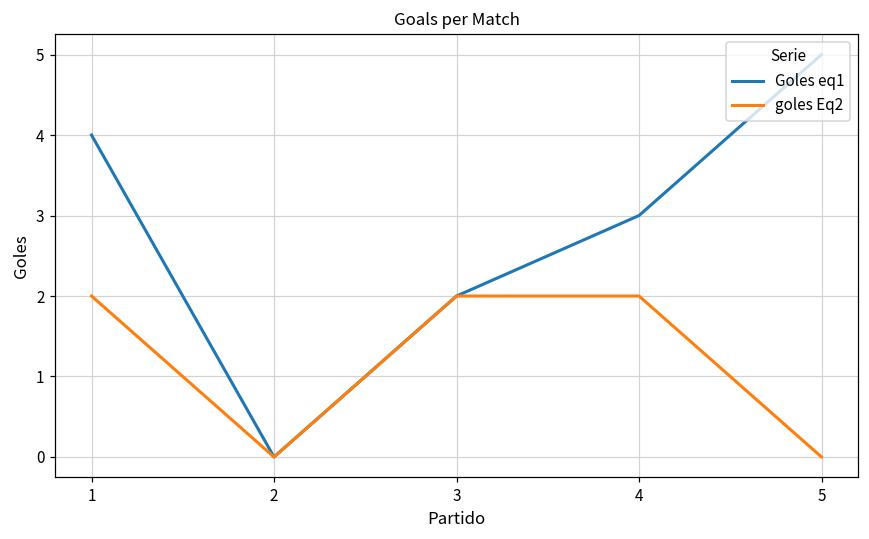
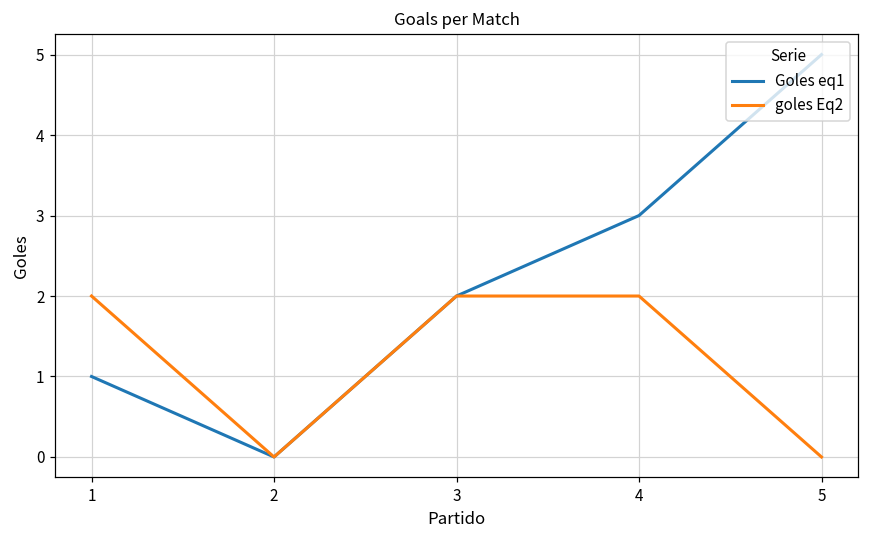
  {
    "Goles eq1": {
-     "1": 4,
+     "1": 1,
      "4": 3
    },
    "goles Eq2": {
      "1": 2,
      "4": 2,
      "5": 0
    }
  }
